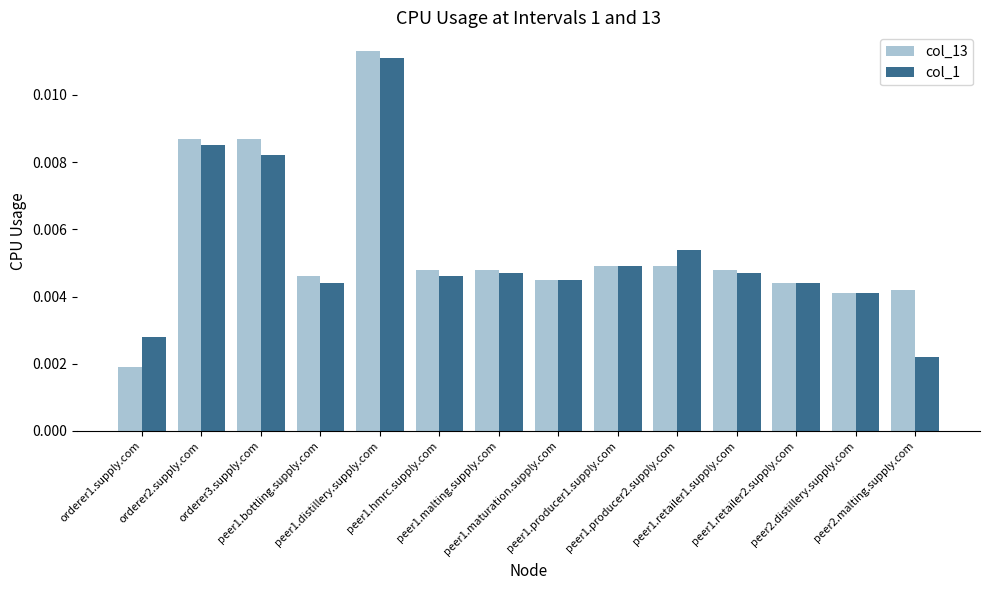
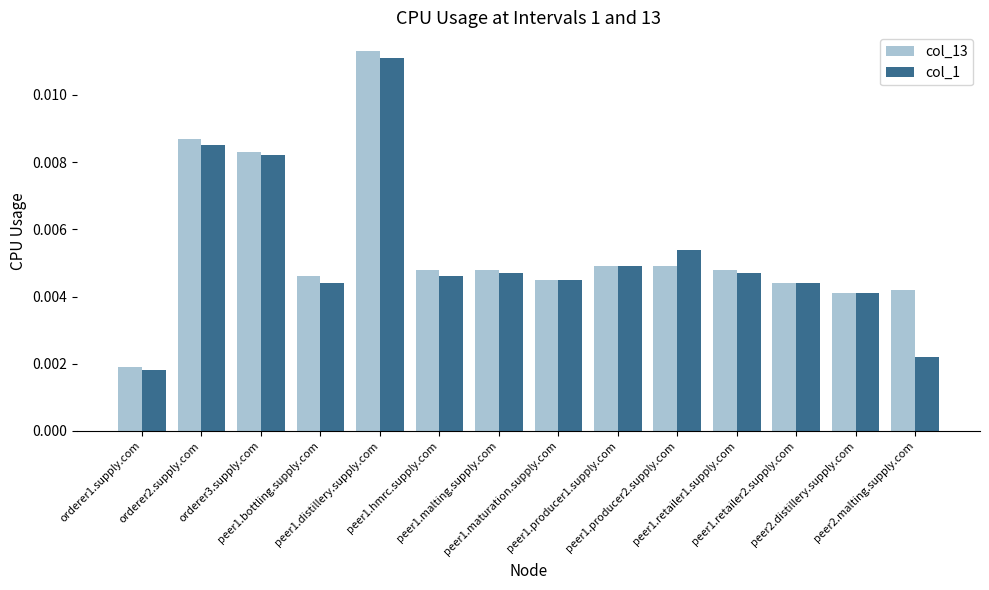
  {
    "col_13": {
      "orderer1.supply.com": 0.0019,
      "orderer2.supply.com": 0.0087,
-     "orderer3.supply.com": 0.0087,
+     "orderer3.supply.com": 0.0083,
      "peer1.bottling.supply.com": 0.0046,
      "peer1.distillery.supply.com": 0.0113,
      "peer1.hmrc.supply.com": 0.0048,
      "peer1.malting.supply.com": 0.0048,
      "peer1.maturation.supply.com": 0.0045,
      "peer1.producer1.supply.com": 0.0049,
      "peer1.producer2.supply.com": 0.0049,
      "peer1.retailer1.supply.com": 0.0048,
      "peer1.retailer2.supply.com": 0.0044,
      "peer2.distillery.supply.com": 0.0041,
      "peer2.malting.supply.com": 0.0042
    },
    "col_1": {
-     "orderer1.supply.com": 0.0028,
+     "orderer1.supply.com": 0.0018,
      "orderer2.supply.com": 0.0085,
      "orderer3.supply.com": 0.0082,
      "peer1.bottling.supply.com": 0.0044,
      "peer1.distillery.supply.com": 0.0111,
      "peer1.hmrc.supply.com": 0.0046,
      "peer1.malting.supply.com": 0.0047,
      "peer1.maturation.supply.com": 0.0045,
      "peer1.producer1.supply.com": 0.0049,
      "peer1.producer2.supply.com": 0.0054,
      "peer1.retailer1.supply.com": 0.0047,
      "peer1.retailer2.supply.com": 0.0044,
      "peer2.distillery.supply.com": 0.0041,
      "peer2.malting.supply.com": 0.0022
    }
  }
